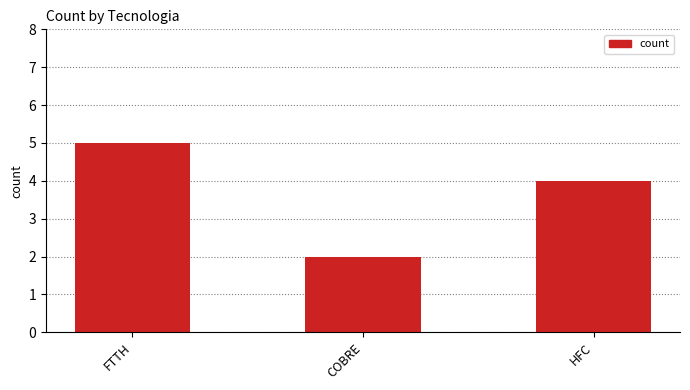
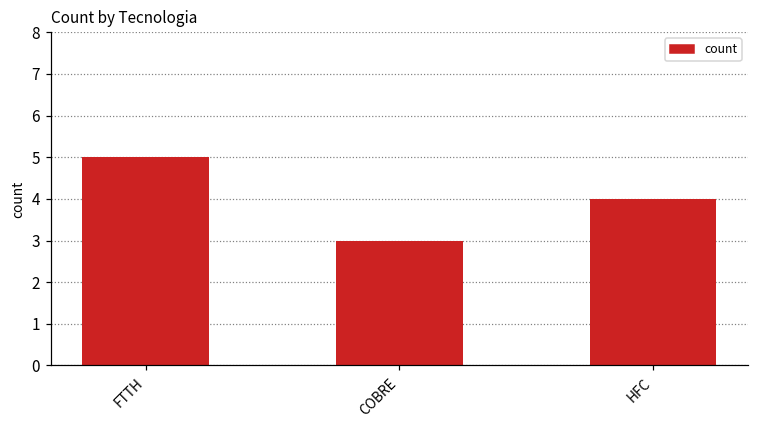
  {
    "FTTH": 5,
-   "COBRE": 2,
+   "COBRE": 3,
    "HFC": 4
  }
